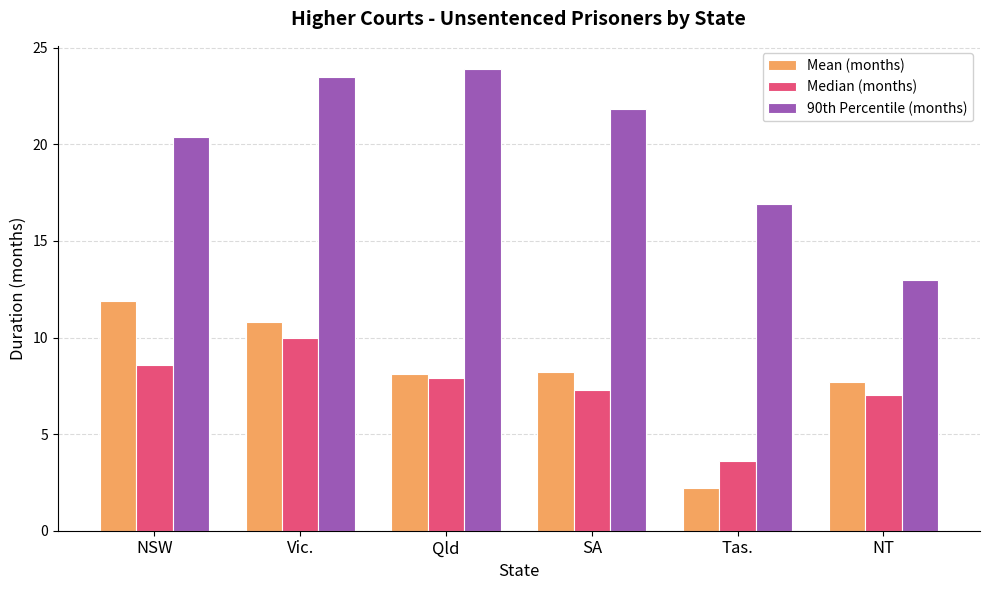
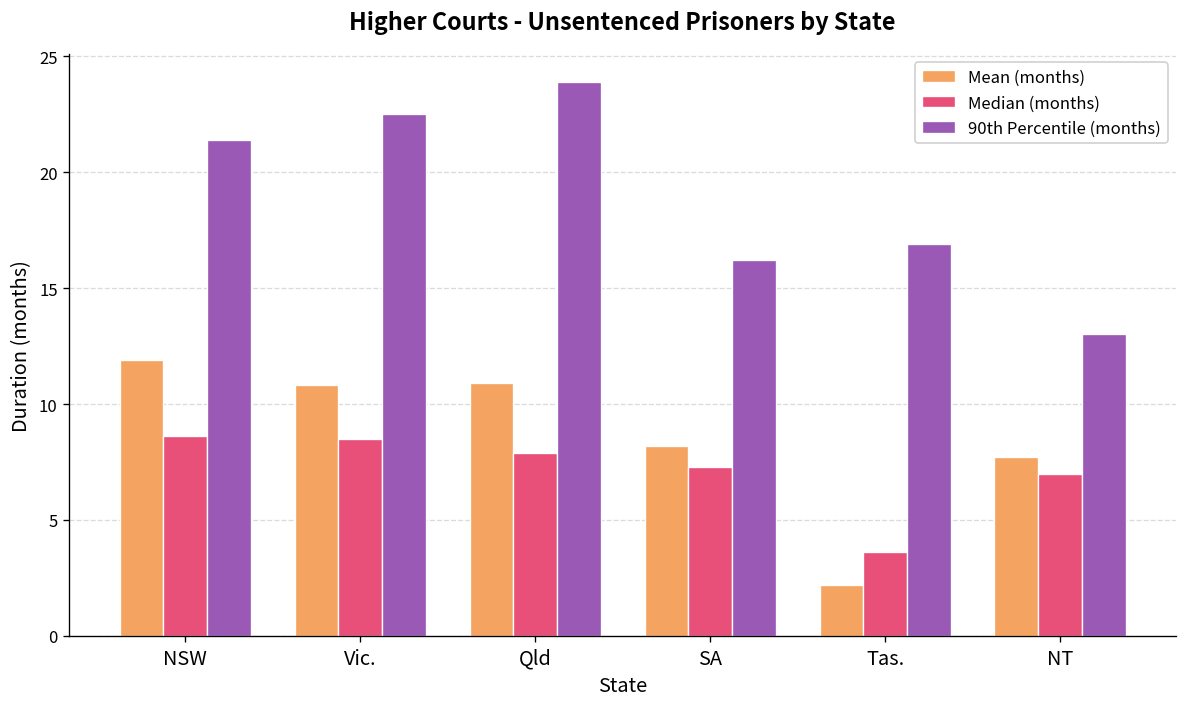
  {
    "Mean (months)": {
      "NSW": 11.9,
      "Vic.": 10.8,
-     "Qld": 8.1,
+     "Qld": 10.9,
      "SA": 8.2,
      "Tas.": 2.2,
      "NT": 7.7
    },
    "Median (months)": {
      "NSW": 8.6,
-     "Vic.": 10.0,
+     "Vic.": 8.5,
      "Qld": 7.9,
      "SA": 7.3,
      "Tas.": 3.6,
      "NT": 7.0
    },
    "90th Percentile (months)": {
-     "NSW": 20.4,
-     "Vic.": 23.5,
+     "NSW": 21.4,
+     "Vic.": 22.5,
      "Qld": 23.9,
-     "SA": 21.8,
+     "SA": 16.2,
      "Tas.": 16.9,
      "NT": 13.0
    }
  }
